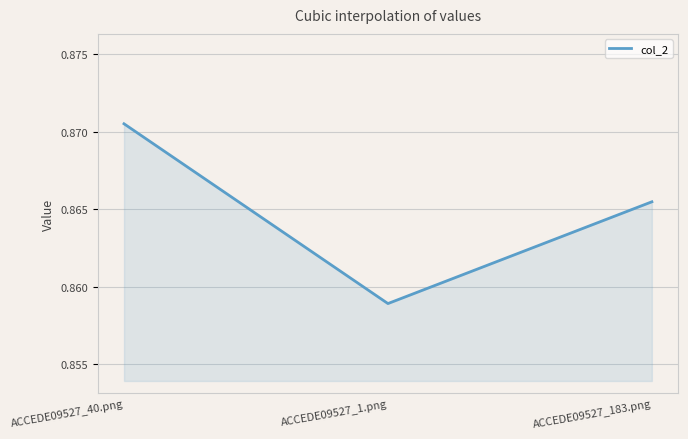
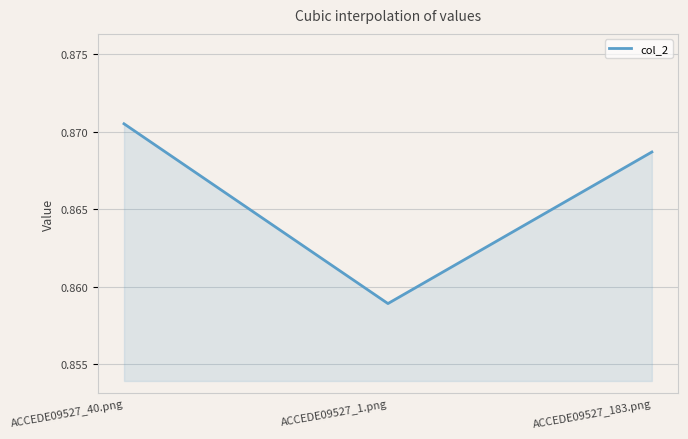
  {
    "ACCEDE09527_40.png": 0.8705,
    "ACCEDE09527_1.png": 0.8589,
-   "ACCEDE09527_183.png": 0.8655
+   "ACCEDE09527_183.png": 0.8687
  }
